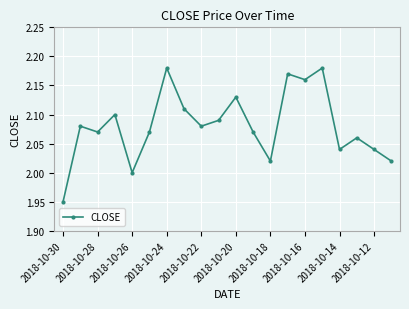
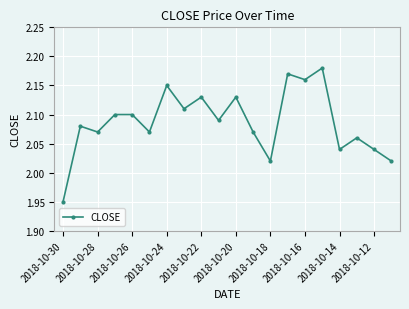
  {
    "2018-10-30": 1.95,
    "2018-10-28": 2.07,
-   "2018-10-26": 2.0,
-   "2018-10-24": 2.18,
-   "2018-10-22": 2.08,
+   "2018-10-26": 2.1,
+   "2018-10-24": 2.15,
+   "2018-10-22": 2.13,
    "2018-10-20": 2.13,
    "2018-10-18": 2.02,
    "2018-10-16": 2.16,
    "2018-10-14": 2.04,
    "2018-10-12": 2.04
  }
